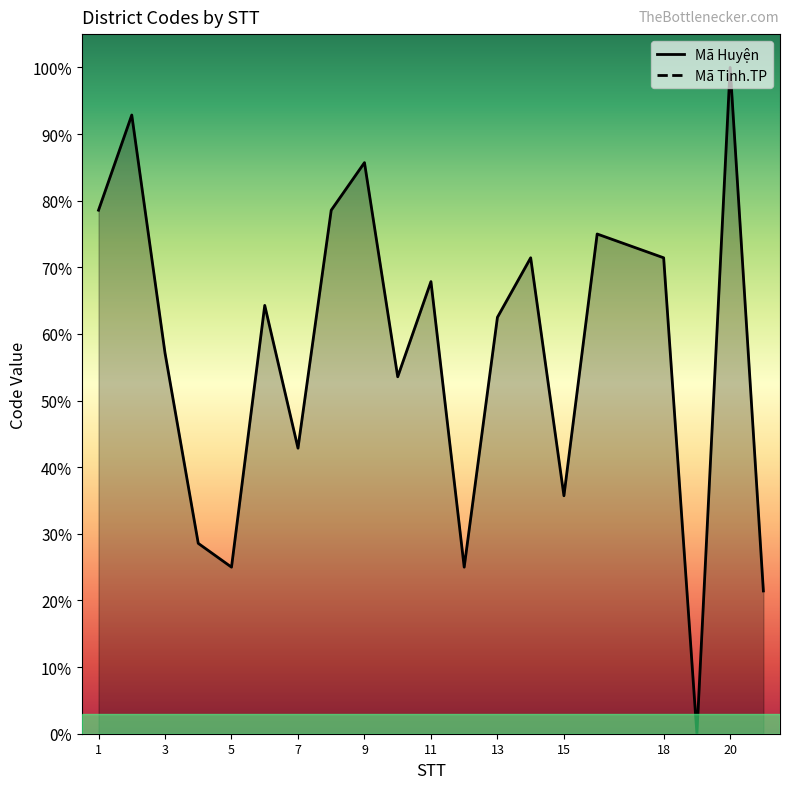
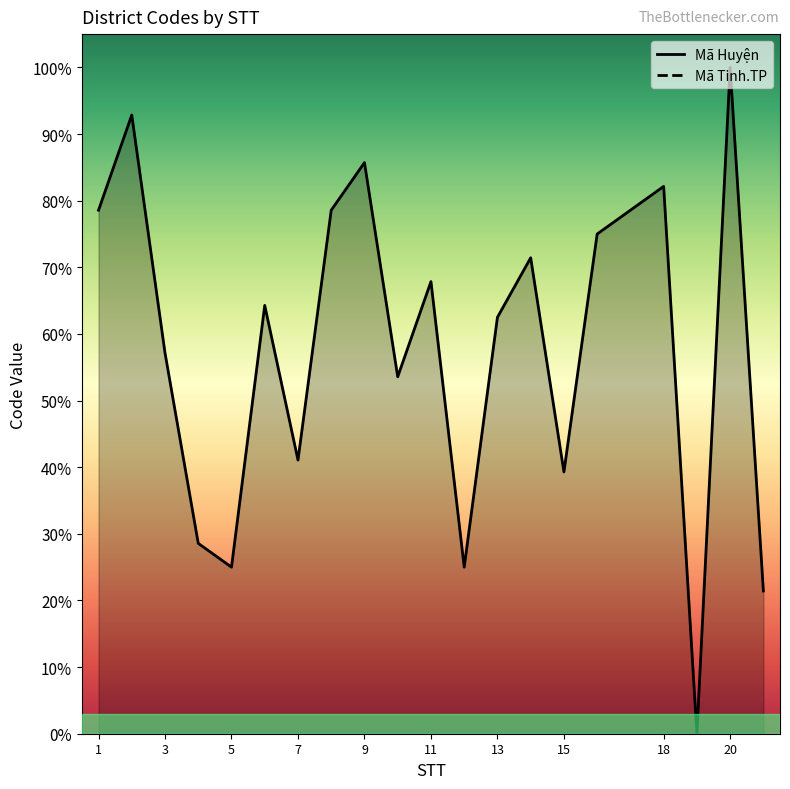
  {
    "1": "79%",
    "3": "57%",
    "5": "25%",
-   "7": "43%",
+   "7": "41%",
    "9": "86%",
    "11": "68%",
    "13": "63%",
-   "15": "36%",
-   "18": "71%"
+   "15": "39%",
+   "18": "82%"
  }
